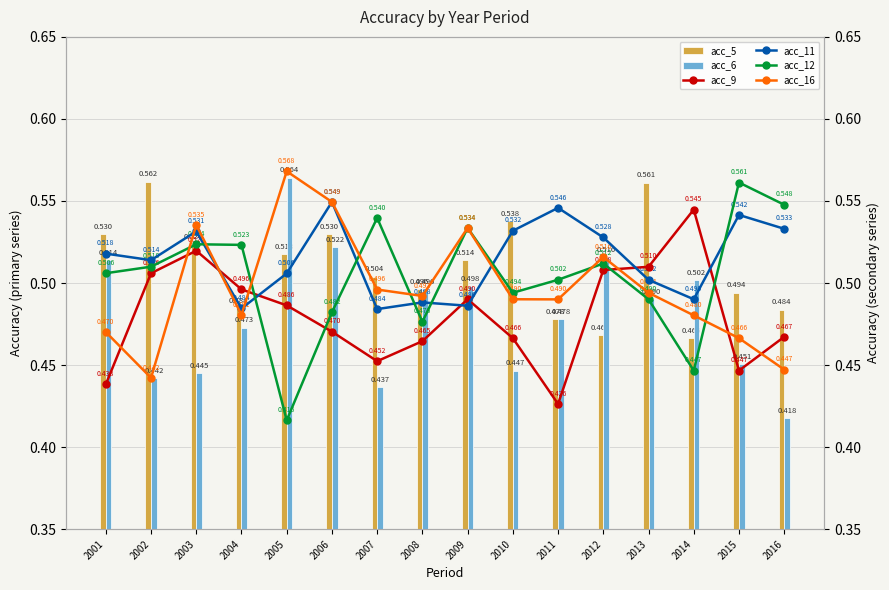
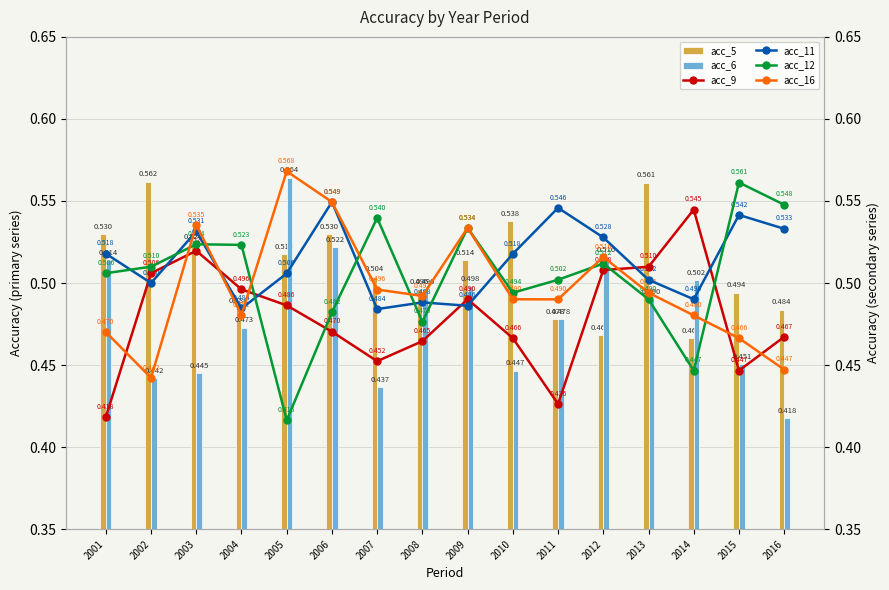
  {
    "acc_5": {
      "2001": 0.530,
      "2002": 0.562,
      "2005": 0.518,
      "2006": 0.530,
      "2007": 0.504,
      "2009": 0.514,
      "2012": 0.468,
      "2013": 0.561,
      "2014": 0.466,
      "2015": 0.494,
      "2016": 0.484
    },
    "acc_6": {
      "2003": 0.445,
      "2006": 0.522,
      "2007": 0.437,
      "2009": 0.498,
      "2010": 0.447,
      "2014": 0.502,
      "2016": 0.418
    },
    "acc_9": {
-     "2001": 0.438,
+     "2001": 0.418,
      "2004": 0.496,
      "2005": 0.486,
      "2006": 0.470,
      "2007": 0.452,
      "2008": 0.465,
      "2010": 0.466,
      "2011": 0.426,
      "2013": 0.510,
      "2014": 0.545,
      "2016": 0.467
    },
    "acc_11": {
      "2001": 0.518,
-     "2002": 0.514,
+     "2002": 0.500,
      "2005": 0.506,
      "2007": 0.484,
-     "2010": 0.532,
+     "2010": 0.518,
      "2011": 0.546,
      "2012": 0.528,
      "2014": 0.490,
      "2015": 0.542,
      "2016": 0.533
    },
    "acc_12": {
      "2001": 0.506,
      "2004": 0.523,
      "2005": 0.416,
      "2006": 0.482,
      "2007": 0.540,
      "2008": 0.476,
      "2011": 0.502,
      "2014": 0.447,
      "2015": 0.561,
      "2016": 0.548
    },
    "acc_16": {
      "2001": 0.470,
      "2005": 0.568,
      "2007": 0.496,
      "2011": 0.490,
      "2015": 0.466,
      "2016": 0.447
    }
  }
